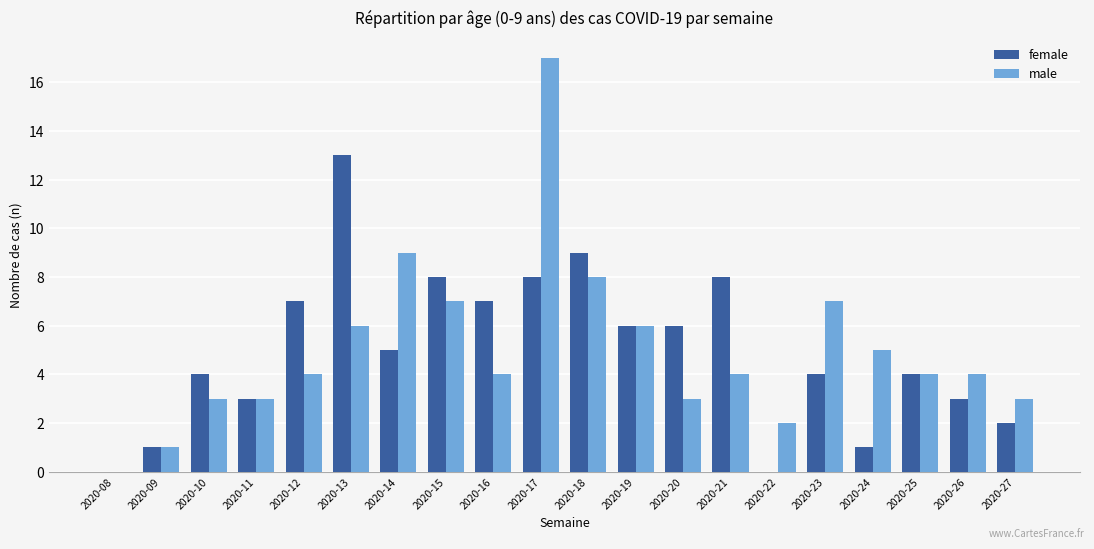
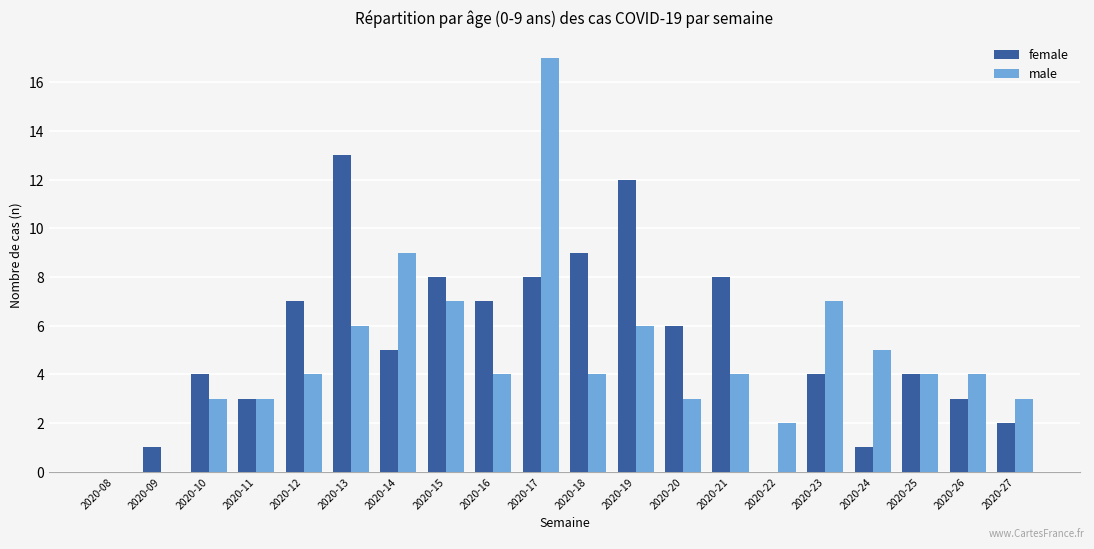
  {
    "female": {
      "2020-08": 0,
      "2020-09": 1,
      "2020-10": 4,
      "2020-11": 3,
      "2020-12": 7,
      "2020-13": 13,
      "2020-14": 5,
      "2020-15": 8,
      "2020-16": 7,
      "2020-17": 8,
      "2020-18": 9,
-     "2020-19": 6,
+     "2020-19": 12,
      "2020-20": 6,
      "2020-21": 8,
      "2020-22": 0,
      "2020-23": 4,
      "2020-24": 1,
      "2020-25": 4,
      "2020-26": 3,
      "2020-27": 2
    },
    "male": {
      "2020-08": 0,
-     "2020-09": 1,
+     "2020-09": 0,
      "2020-10": 3,
      "2020-11": 3,
      "2020-12": 4,
      "2020-13": 6,
      "2020-14": 9,
      "2020-15": 7,
      "2020-16": 4,
      "2020-17": 17,
-     "2020-18": 8,
+     "2020-18": 4,
      "2020-19": 6,
      "2020-20": 3,
      "2020-21": 4,
      "2020-22": 2,
      "2020-23": 7,
      "2020-24": 5,
      "2020-25": 4,
      "2020-26": 4,
      "2020-27": 3
    }
  }
